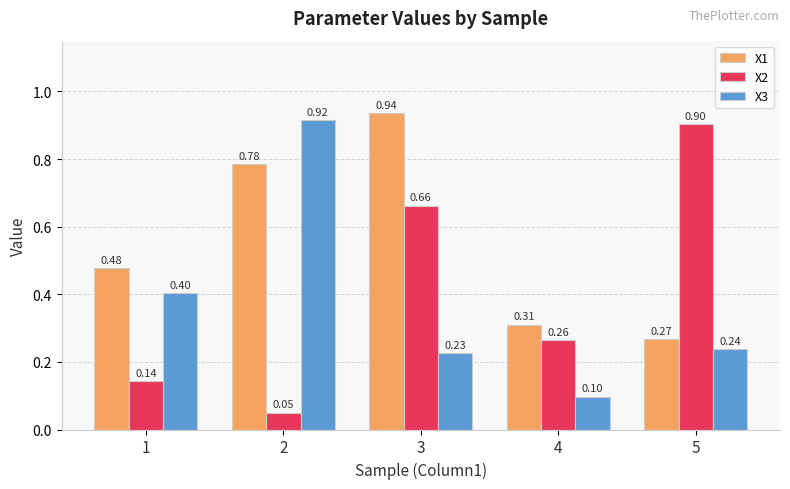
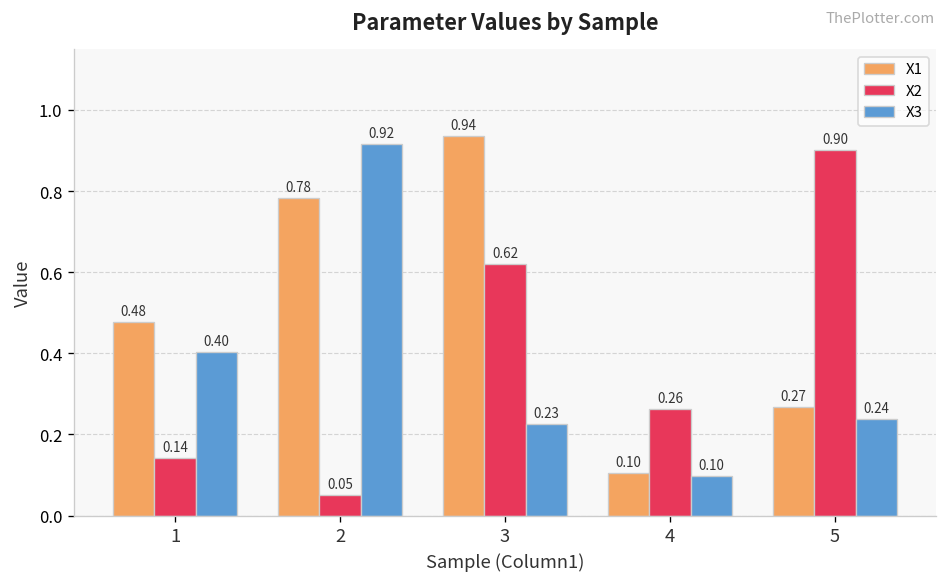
  {
    "X1": {
      "1": 0.48,
      "2": 0.78,
      "3": 0.94,
-     "4": 0.31,
+     "4": 0.10,
      "5": 0.27
    },
    "X2": {
      "1": 0.14,
      "2": 0.05,
-     "3": 0.66,
+     "3": 0.62,
      "4": 0.26,
      "5": 0.90
    },
    "X3": {
      "1": 0.40,
      "2": 0.92,
      "3": 0.23,
      "4": 0.10,
      "5": 0.24
    }
  }
